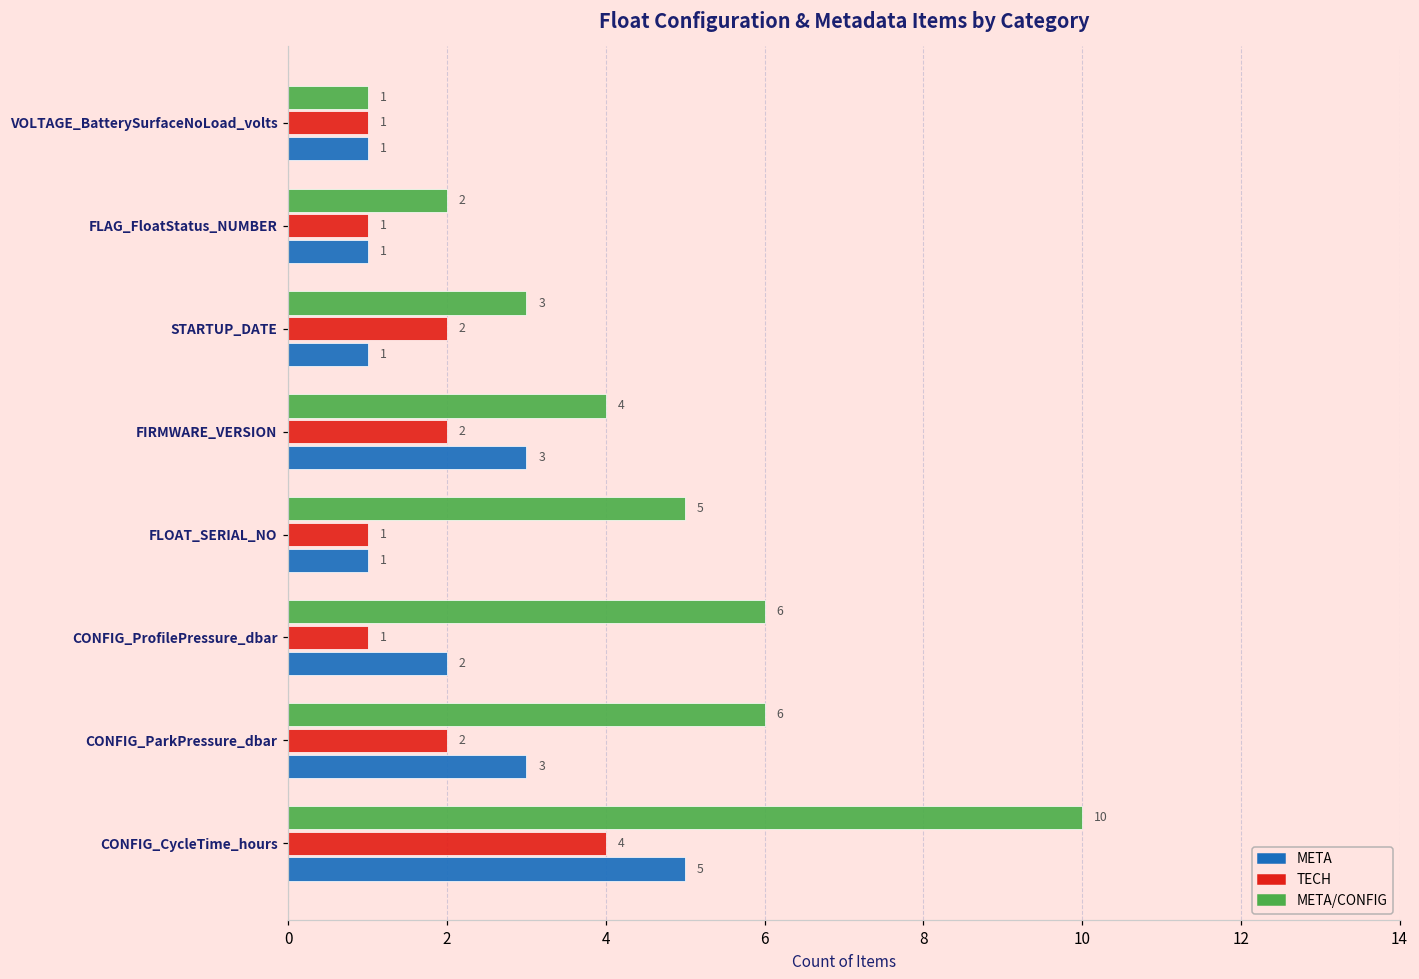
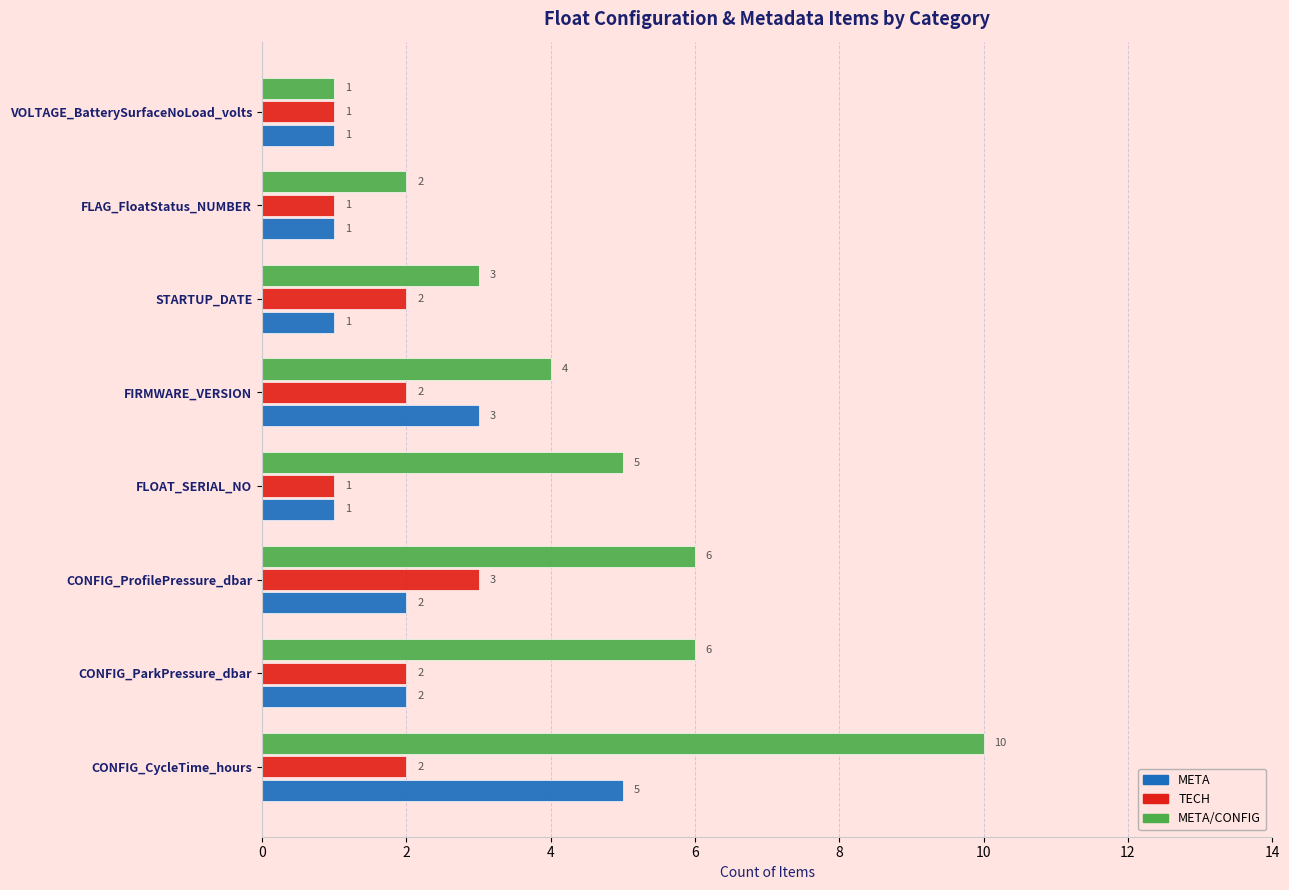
  {
    "META": {
      "VOLTAGE_BatterySurfaceNoLoad_volts": 1,
      "FLAG_FloatStatus_NUMBER": 1,
      "STARTUP_DATE": 1,
      "FIRMWARE_VERSION": 3,
      "FLOAT_SERIAL_NO": 1,
      "CONFIG_ProfilePressure_dbar": 2,
-     "CONFIG_ParkPressure_dbar": 3,
+     "CONFIG_ParkPressure_dbar": 2,
      "CONFIG_CycleTime_hours": 5
    },
    "TECH": {
      "VOLTAGE_BatterySurfaceNoLoad_volts": 1,
      "FLAG_FloatStatus_NUMBER": 1,
      "STARTUP_DATE": 2,
      "FIRMWARE_VERSION": 2,
      "FLOAT_SERIAL_NO": 1,
-     "CONFIG_ProfilePressure_dbar": 1,
+     "CONFIG_ProfilePressure_dbar": 3,
      "CONFIG_ParkPressure_dbar": 2,
-     "CONFIG_CycleTime_hours": 4
+     "CONFIG_CycleTime_hours": 2
    },
    "META/CONFIG": {
      "VOLTAGE_BatterySurfaceNoLoad_volts": 1,
      "FLAG_FloatStatus_NUMBER": 2,
      "STARTUP_DATE": 3,
      "FIRMWARE_VERSION": 4,
      "FLOAT_SERIAL_NO": 5,
      "CONFIG_ProfilePressure_dbar": 6,
      "CONFIG_ParkPressure_dbar": 6,
      "CONFIG_CycleTime_hours": 10
    }
  }
